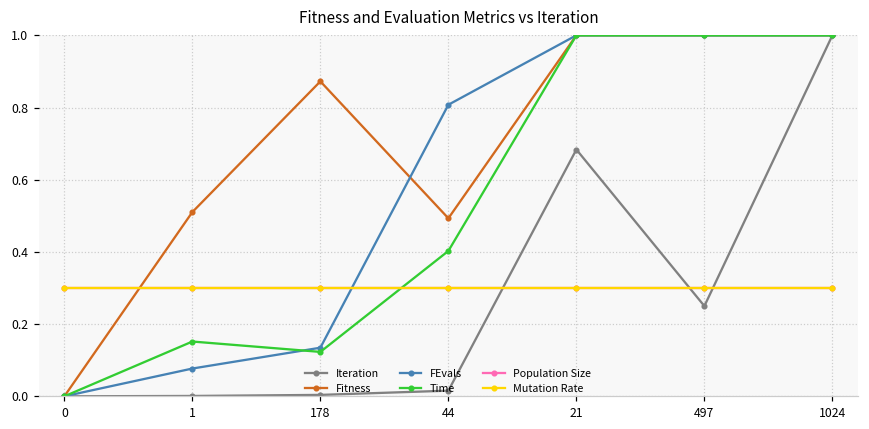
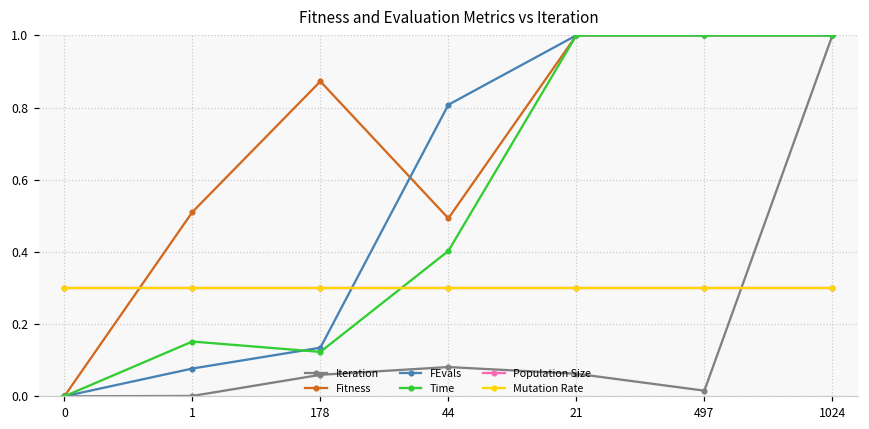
  {
    "Iteration": {
      "1": 0.00,
-     "178": 0.00,
-     "44": 0.02,
-     "21": 0.68,
-     "497": 0.25
+     "178": 0.06,
+     "44": 0.08,
+     "21": 0.06,
+     "497": 0.02
    },
    "Fitness": {
      "1": 0.51,
      "178": 0.87,
      "44": 0.49
    },
    "FEvals": {
      "1": 0.08,
      "178": 0.13,
      "44": 0.81
    },
    "Time": {
      "1": 0.15,
      "178": 0.12,
      "44": 0.40
    },
    "Mutation Rate": {
      "0": 0.30,
      "1": 0.30,
      "178": 0.30,
      "44": 0.30,
      "21": 0.30,
      "497": 0.30,
      "1024": 0.30
    }
  }
